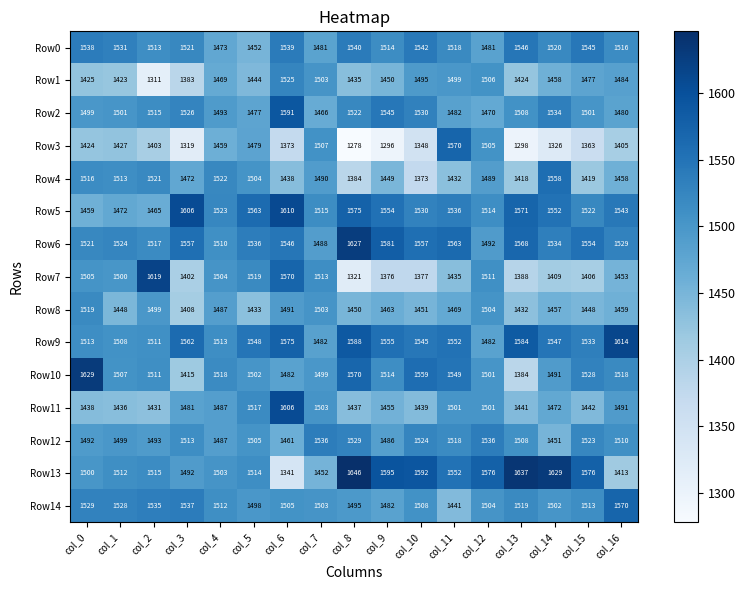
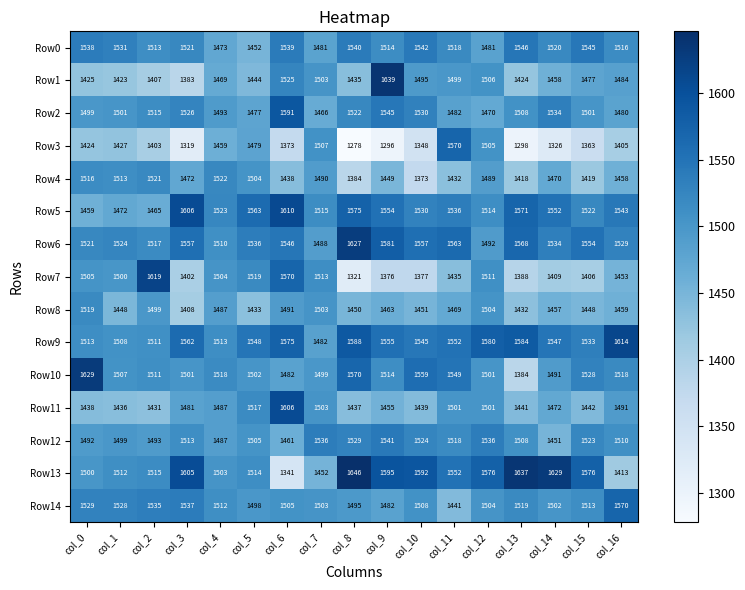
  {
    "Row1": {
      "col_0": 1425,
      "col_1": 1423,
-     "col_2": 1311,
+     "col_2": 1407,
      "col_3": 1383,
      "col_4": 1469,
      "col_5": 1444,
      "col_6": 1525,
      "col_7": 1503,
      "col_8": 1435,
-     "col_9": 1450,
+     "col_9": 1639,
      "col_10": 1495,
      "col_11": 1499,
      "col_12": 1506,
      "col_13": 1424,
      "col_14": 1458,
      "col_15": 1477,
      "col_16": 1484
    },
    "Row4": {
      "col_0": 1516,
      "col_1": 1513,
      "col_2": 1521,
      "col_3": 1472,
      "col_4": 1522,
      "col_5": 1504,
      "col_6": 1438,
      "col_7": 1490,
      "col_8": 1384,
      "col_9": 1449,
      "col_10": 1373,
      "col_11": 1432,
      "col_12": 1489,
      "col_13": 1418,
-     "col_14": 1558,
+     "col_14": 1470,
      "col_15": 1419,
      "col_16": 1458
    },
    "Row9": {
      "col_0": 1513,
      "col_1": 1508,
      "col_2": 1511,
      "col_3": 1562,
      "col_4": 1513,
      "col_5": 1548,
      "col_6": 1575,
      "col_7": 1482,
      "col_8": 1588,
      "col_9": 1555,
      "col_10": 1545,
      "col_11": 1552,
-     "col_12": 1482,
+     "col_12": 1580,
      "col_13": 1584,
      "col_14": 1547,
      "col_15": 1533,
      "col_16": 1614
    },
    "Row10": {
      "col_0": 1629,
      "col_1": 1507,
      "col_2": 1511,
-     "col_3": 1415,
+     "col_3": 1501,
      "col_4": 1518,
      "col_5": 1502,
      "col_6": 1482,
      "col_7": 1499,
      "col_8": 1570,
      "col_9": 1514,
      "col_10": 1559,
      "col_11": 1549,
      "col_12": 1501,
      "col_13": 1384,
      "col_14": 1491,
      "col_15": 1528,
      "col_16": 1518
    },
    "Row12": {
      "col_0": 1492,
      "col_1": 1499,
      "col_2": 1493,
      "col_3": 1513,
      "col_4": 1487,
      "col_5": 1505,
      "col_6": 1461,
      "col_7": 1536,
      "col_8": 1529,
-     "col_9": 1486,
+     "col_9": 1541,
      "col_10": 1524,
      "col_11": 1518,
      "col_12": 1536,
      "col_13": 1508,
      "col_14": 1451,
      "col_15": 1523,
      "col_16": 1510
    },
    "Row13": {
      "col_0": 1500,
      "col_1": 1512,
      "col_2": 1515,
-     "col_3": 1492,
+     "col_3": 1605,
      "col_4": 1503,
      "col_5": 1514,
      "col_6": 1341,
      "col_7": 1452,
      "col_8": 1646,
      "col_9": 1595,
      "col_10": 1592,
      "col_11": 1552,
      "col_12": 1576,
      "col_13": 1637,
      "col_14": 1629,
      "col_15": 1576,
      "col_16": 1413
    }
  }
